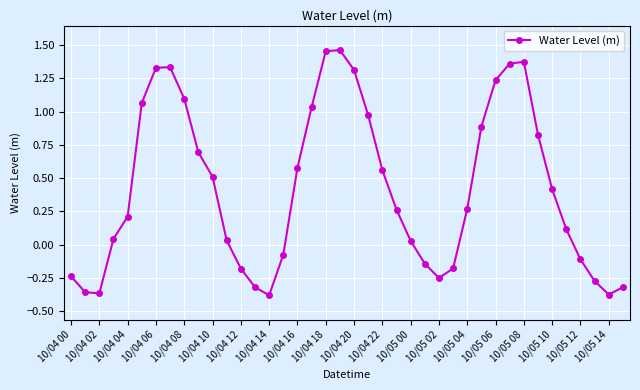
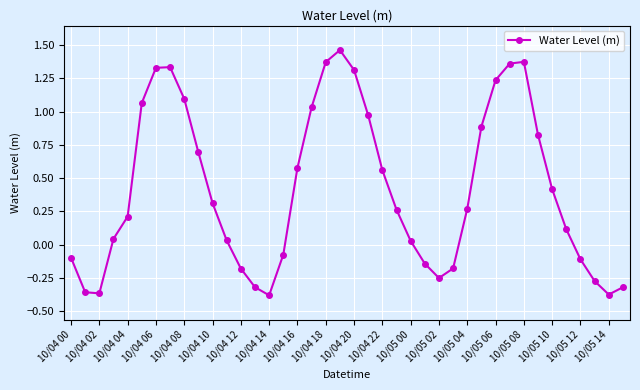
  {
-   "10/04 00": -0.24,
+   "10/04 00": -0.10,
    "10/04 02": -0.37,
    "10/04 04": 0.21,
    "10/04 06": 1.33,
    "10/04 08": 1.10,
-   "10/04 10": 0.51,
+   "10/04 10": 0.31,
    "10/04 12": -0.18,
    "10/04 14": -0.38,
    "10/04 16": 0.58,
-   "10/04 18": 1.45,
+   "10/04 18": 1.37,
    "10/04 20": 1.31,
    "10/04 22": 0.56,
    "10/05 00": 0.03,
    "10/05 02": -0.25,
    "10/05 04": 0.27,
    "10/05 06": 1.24,
    "10/05 08": 1.37,
    "10/05 10": 0.42,
    "10/05 12": -0.11,
    "10/05 14": -0.37
  }
